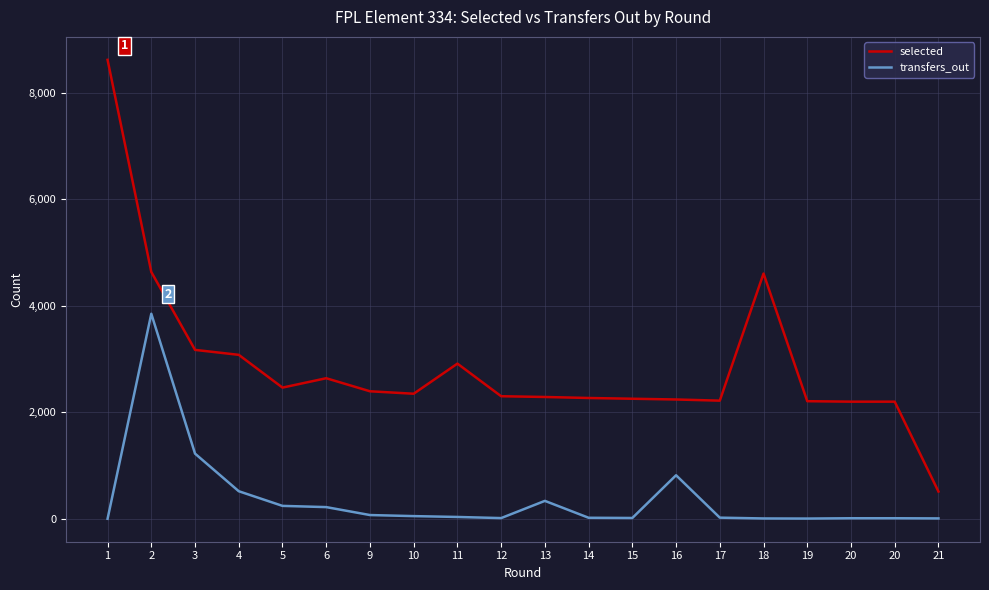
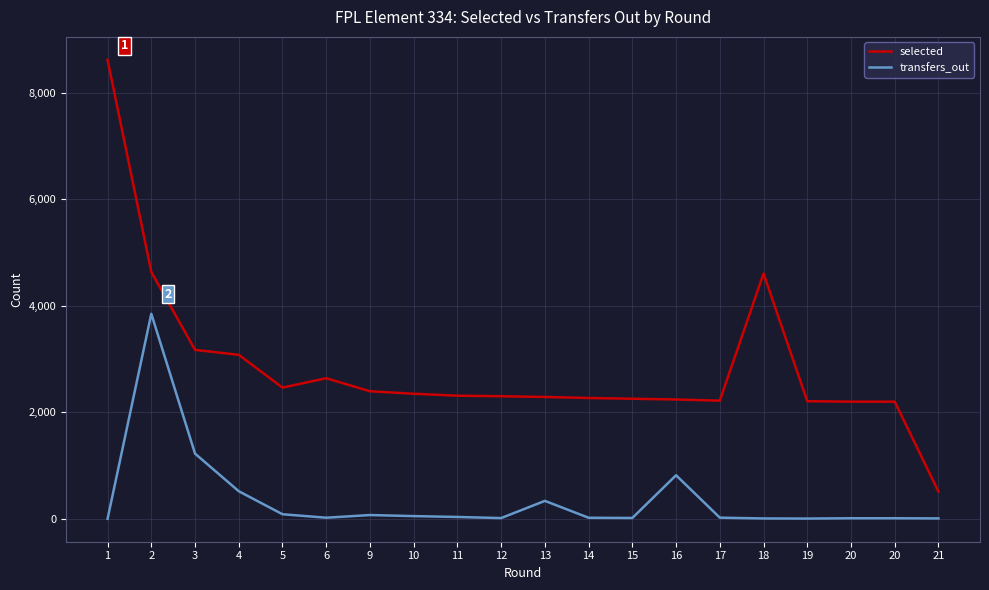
  {
    "selected": {
      "2": "4,600",
      "3": "3,200",
      "4": "3,100",
      "5": "2,500",
      "6": "2,600",
      "9": "2,400",
      "10": "2,300",
-     "11": "2,900",
+     "11": "2,300",
      "12": "2,300",
      "13": "2,300",
      "14": "2,300",
      "15": "2,300",
      "16": "2,200",
      "17": "2,200",
      "18": "4,600",
      "19": "2,200",
      "21": "500"
    },
    "transfers_out": {
      "1": "0",
      "3": "1,200",
      "4": "500",
-     "5": "200",
-     "6": "200",
+     "5": "100",
+     "6": "0",
      "9": "100",
      "10": "100",
      "11": "0",
      "12": "0",
      "13": "300",
      "14": "0",
      "15": "0",
      "16": "800",
      "17": "0",
      "18": "0",
      "19": "0",
      "21": "0"
    }
  }
